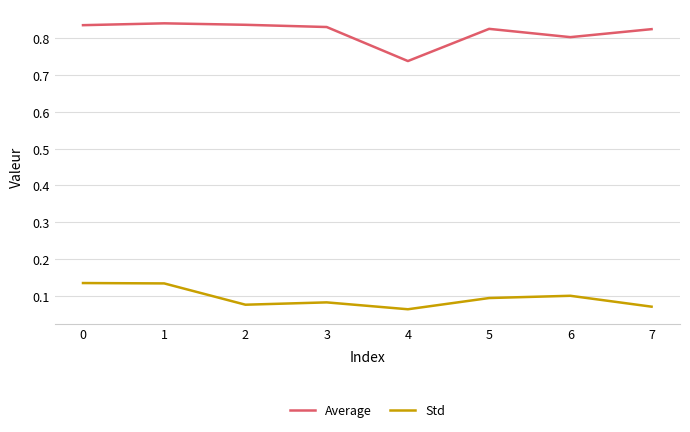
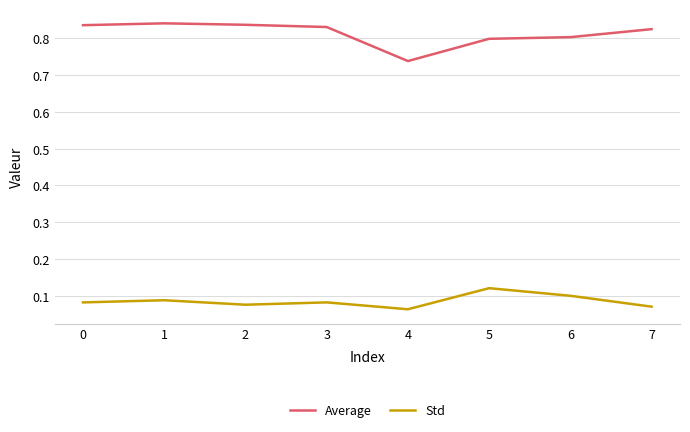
  {
    "Average": {
      "0": 0.84,
      "1": 0.84,
      "2": 0.84,
      "3": 0.83,
      "4": 0.74,
-     "5": 0.83,
+     "5": 0.80,
      "6": 0.80,
      "7": 0.82
    },
    "Std": {
-     "0": 0.13,
-     "1": 0.13,
+     "0": 0.08,
+     "1": 0.09,
      "2": 0.08,
      "3": 0.08,
      "4": 0.06,
-     "5": 0.09,
+     "5": 0.12,
      "6": 0.10,
      "7": 0.07
    }
  }
